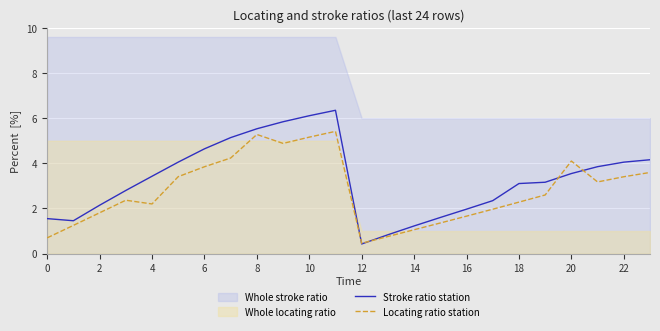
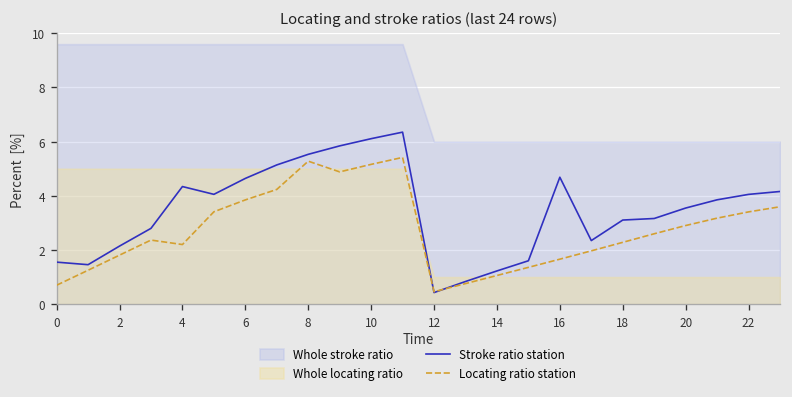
  {
    "Stroke ratio station": {
      "0": 1.6,
      "2": 2.1,
-     "4": 3.4,
+     "4": 4.3,
      "6": 4.6,
      "8": 5.5,
      "10": 6.1,
      "14": 1.2,
-     "16": 2.0,
+     "16": 4.7,
      "18": 3.1,
      "20": 3.5,
      "22": 4.1
    },
    "Whole stroke ratio": {
      "0": 9.6,
      "2": 9.6,
      "4": 9.6,
      "6": 9.6,
      "8": 9.6,
      "10": 9.6,
      "12": 6.0,
      "14": 6.0,
      "16": 6.0,
      "18": 6.0,
      "20": 6.0,
      "22": 6.0
    },
    "Locating ratio station": {
      "0": 0.7,
      "2": 1.8,
      "4": 2.2,
      "6": 3.8,
      "8": 5.3,
      "10": 5.2,
      "16": 1.7,
      "18": 2.3,
-     "20": 4.1,
+     "20": 2.9,
      "22": 3.4
    },
    "Whole locating ratio": {
      "0": 5.0,
      "2": 5.0,
      "4": 5.0,
      "6": 5.0,
      "8": 5.0,
      "10": 5.0,
      "12": 1.0,
      "16": 1.0,
      "18": 1.0,
      "20": 1.0,
      "22": 1.0
    }
  }
